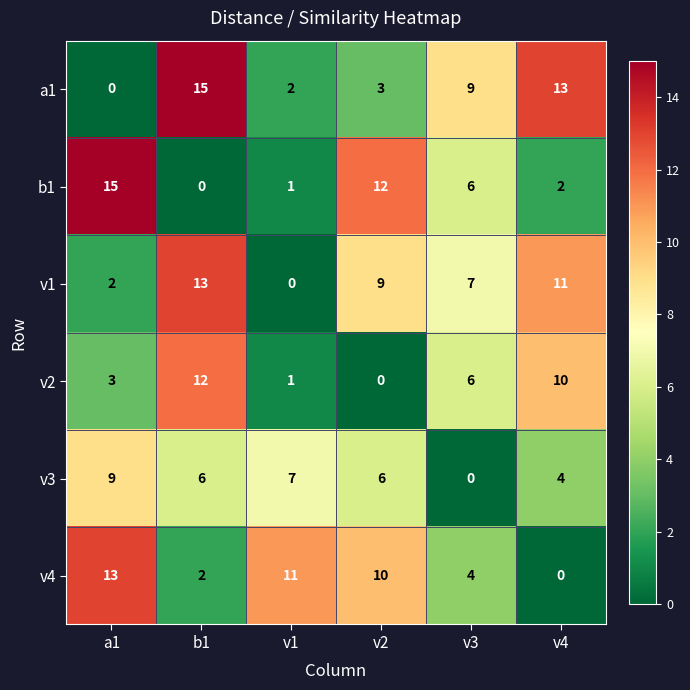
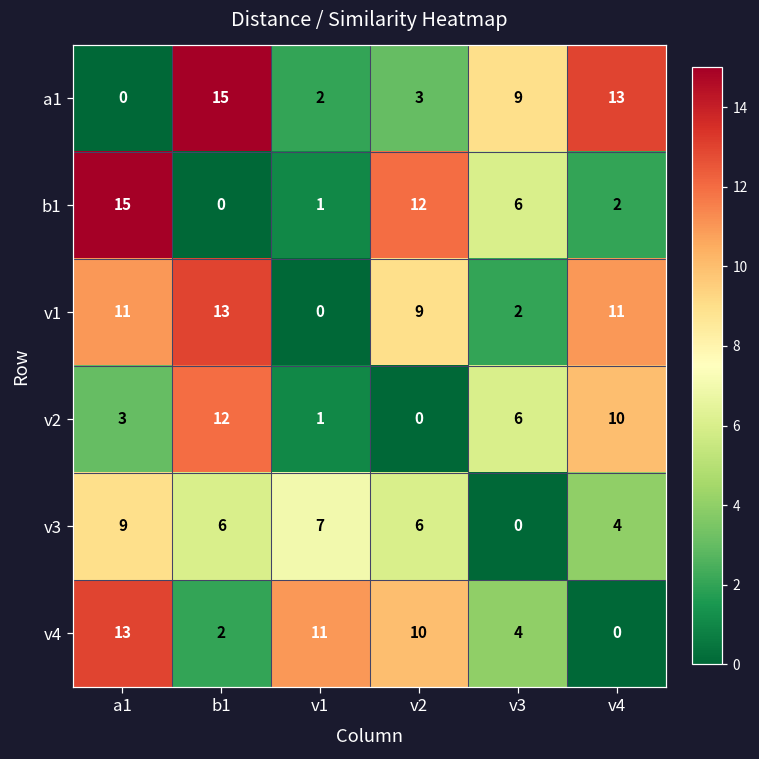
  {
    "a1": {
      "a1": 0,
      "b1": 15,
      "v1": 2,
      "v2": 3,
      "v3": 9,
      "v4": 13
    },
    "b1": {
      "a1": 15,
      "b1": 0,
      "v1": 1,
      "v2": 12,
      "v3": 6,
      "v4": 2
    },
    "v1": {
-     "a1": 2,
+     "a1": 11,
      "b1": 13,
      "v1": 0,
      "v2": 9,
-     "v3": 7,
+     "v3": 2,
      "v4": 11
    },
    "v2": {
      "a1": 3,
      "b1": 12,
      "v1": 1,
      "v2": 0,
      "v3": 6,
      "v4": 10
    },
    "v3": {
      "a1": 9,
      "b1": 6,
      "v1": 7,
      "v2": 6,
      "v3": 0,
      "v4": 4
    },
    "v4": {
      "a1": 13,
      "b1": 2,
      "v1": 11,
      "v2": 10,
      "v3": 4,
      "v4": 0
    }
  }
